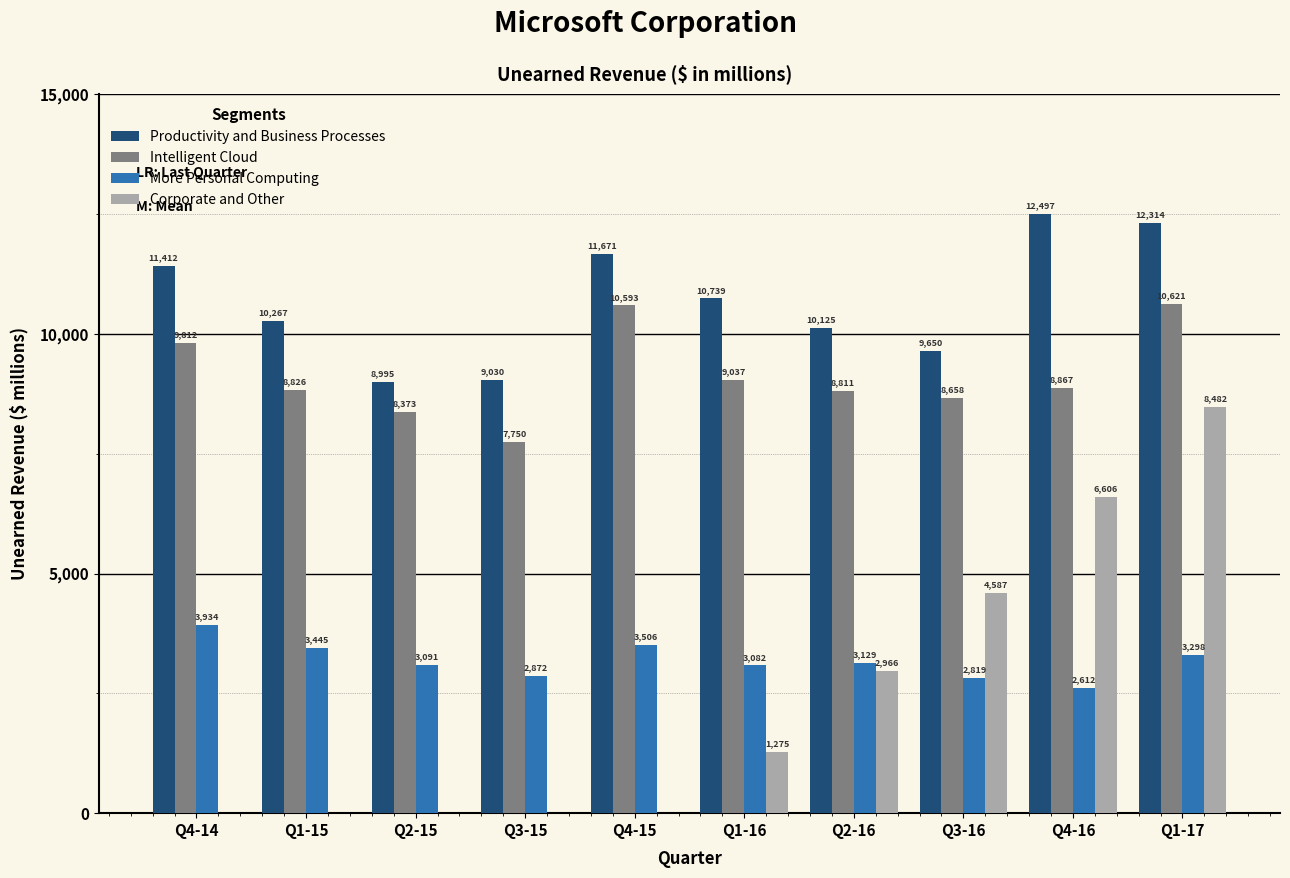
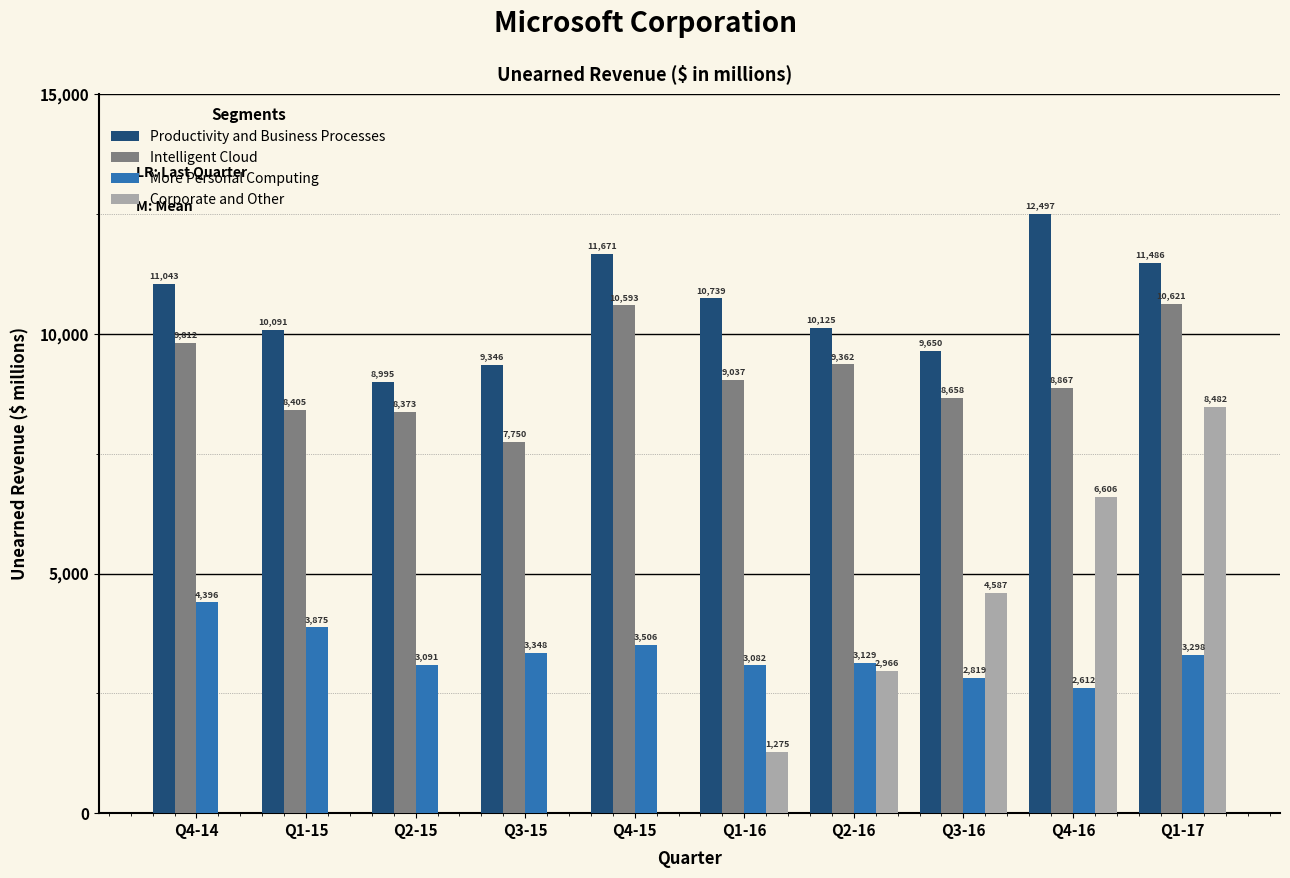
  {
    "Productivity and Business Processes": {
-     "Q4-14": "11,412",
-     "Q1-15": "10,267",
+     "Q4-14": "11,043",
+     "Q1-15": "10,091",
      "Q2-15": "8,995",
-     "Q3-15": "9,030",
+     "Q3-15": "9,346",
      "Q4-15": "11,671",
      "Q1-16": "10,739",
      "Q2-16": "10,125",
      "Q3-16": "9,650",
      "Q4-16": "12,497",
-     "Q1-17": "12,314"
+     "Q1-17": "11,486"
    },
    "Intelligent Cloud": {
      "Q4-14": "9,812",
-     "Q1-15": "8,826",
+     "Q1-15": "8,405",
      "Q2-15": "8,373",
      "Q3-15": "7,750",
      "Q4-15": "10,593",
      "Q1-16": "9,037",
-     "Q2-16": "8,811",
+     "Q2-16": "9,362",
      "Q3-16": "8,658",
      "Q4-16": "8,867",
      "Q1-17": "10,621"
    },
    "More Personal Computing": {
-     "Q4-14": "3,934",
-     "Q1-15": "3,445",
+     "Q4-14": "4,396",
+     "Q1-15": "3,875",
      "Q2-15": "3,091",
-     "Q3-15": "2,872",
+     "Q3-15": "3,348",
      "Q4-15": "3,506",
      "Q1-16": "3,082",
      "Q2-16": "3,129",
      "Q3-16": "2,819",
      "Q4-16": "2,612",
      "Q1-17": "3,298"
    },
    "Corporate and Other": {
      "Q1-16": "1,275",
      "Q2-16": "2,966",
      "Q3-16": "4,587",
      "Q4-16": "6,606",
      "Q1-17": "8,482"
    }
  }
